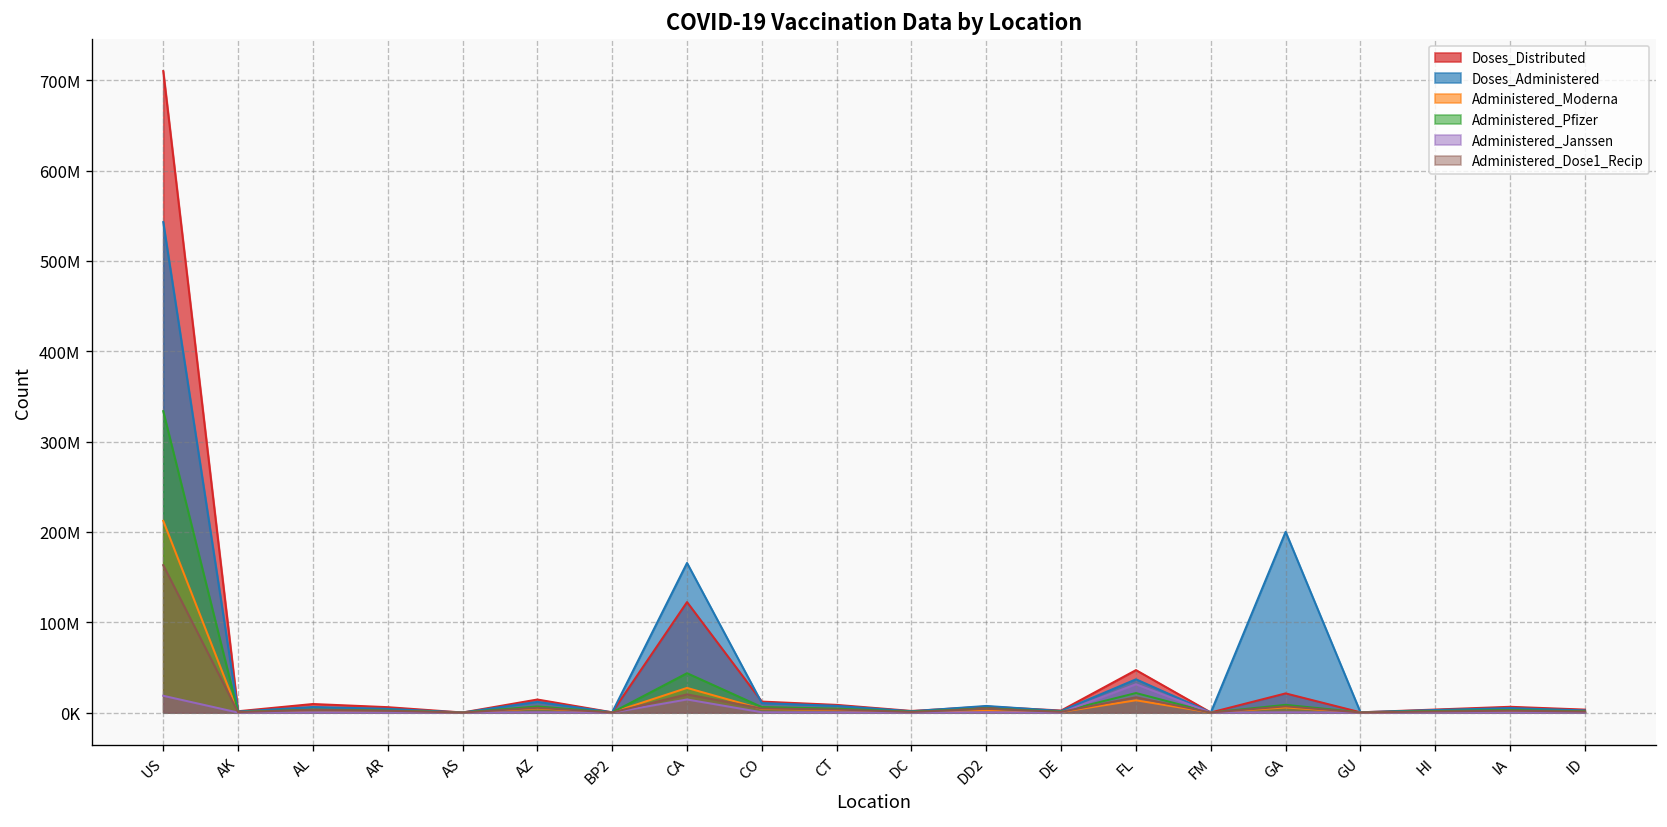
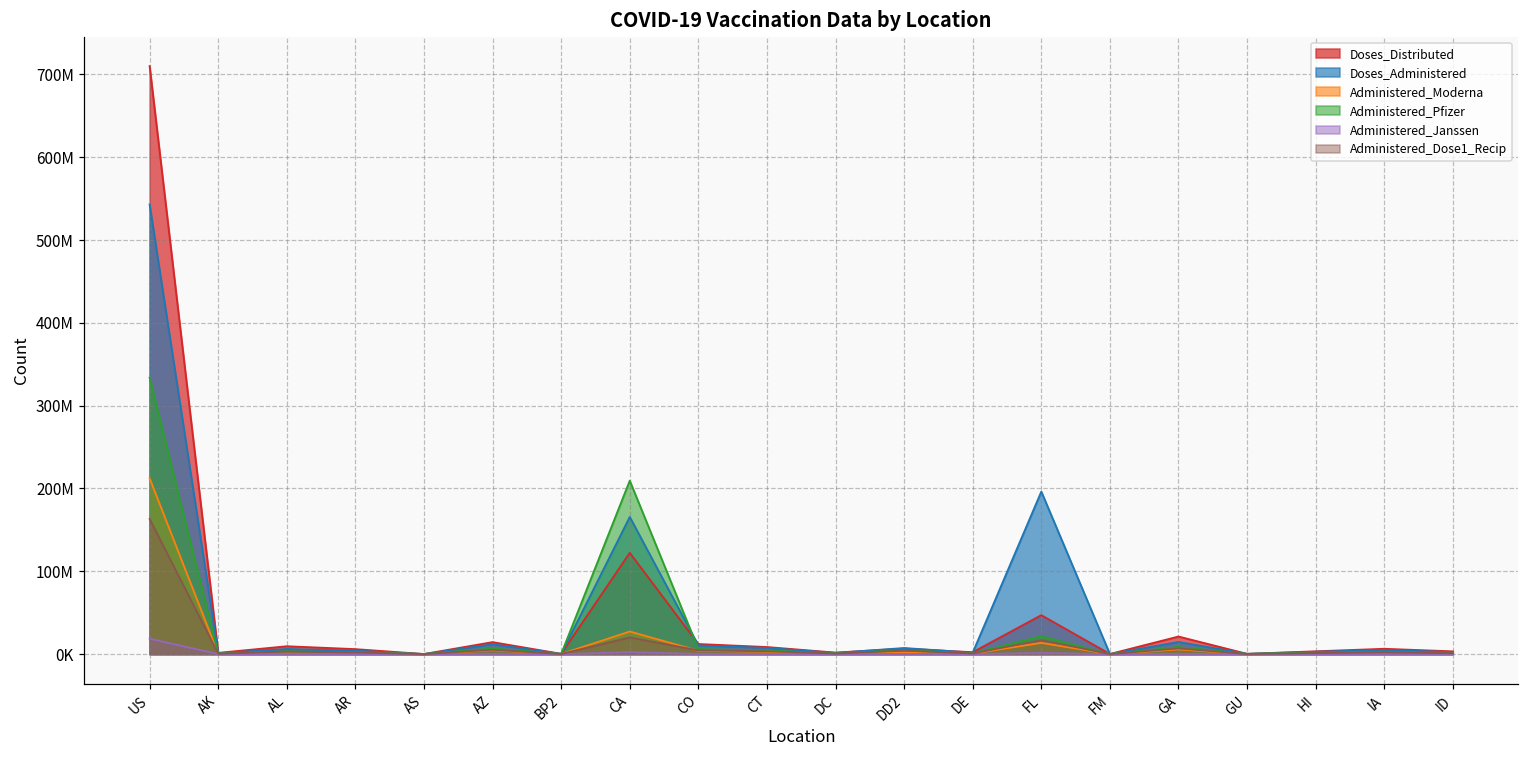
  {
    "Doses_Distributed": {
      "US": 710000000,
      "CA": 120000000,
      "FL": 50000000,
      "GA": 20000000
    },
    "Doses_Administered": {
      "US": 540000000,
      "CA": 170000000,
-     "FL": 40000000,
-     "GA": 200000000
+     "FL": 200000000,
+     "GA": 10000000
    },
    "Administered_Moderna": {
      "US": 210000000,
      "CA": 30000000
    },
    "Administered_Pfizer": {
      "US": 330000000,
-     "CA": 40000000,
+     "CA": 210000000,
      "FL": 20000000
    },
    "Administered_Janssen": {
      "US": 20000000,
      "AZ": 0,
-     "CA": 10000000,
+     "CA": 0,
      "CO": 0,
-     "FL": 30000000,
+     "FL": 0,
      "GA": 0
    },
    "Administered_Dose1_Recip": {
      "US": 160000000,
      "CA": 20000000
    }
  }
